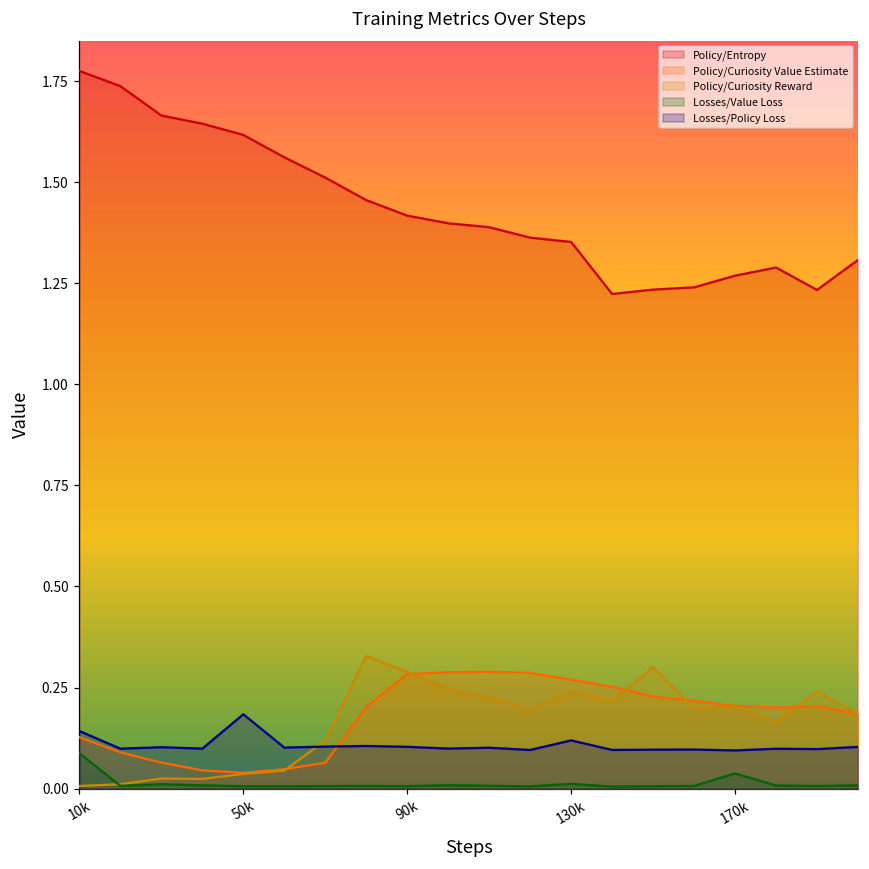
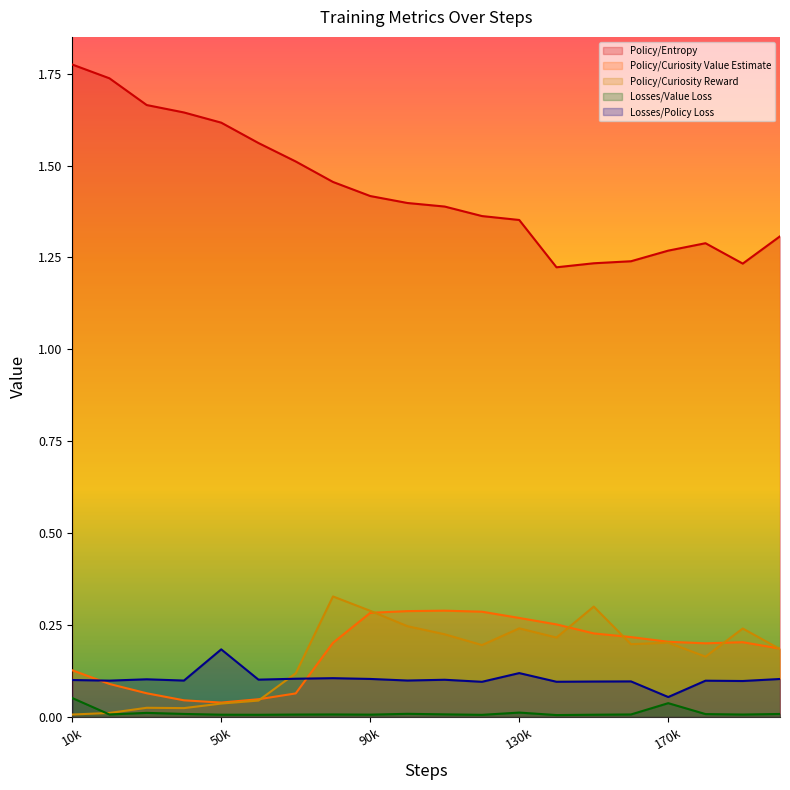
  {
    "Losses/Value Loss": {
-     "10k": 0.09,
+     "10k": 0.05,
      "50k": 0.01,
      "90k": 0.01,
      "130k": 0.01,
      "170k": 0.04
    },
    "Losses/Policy Loss": {
-     "10k": 0.14,
+     "10k": 0.10,
      "50k": 0.18,
      "90k": 0.10,
      "130k": 0.12,
-     "170k": 0.09
+     "170k": 0.05
    }
  }
